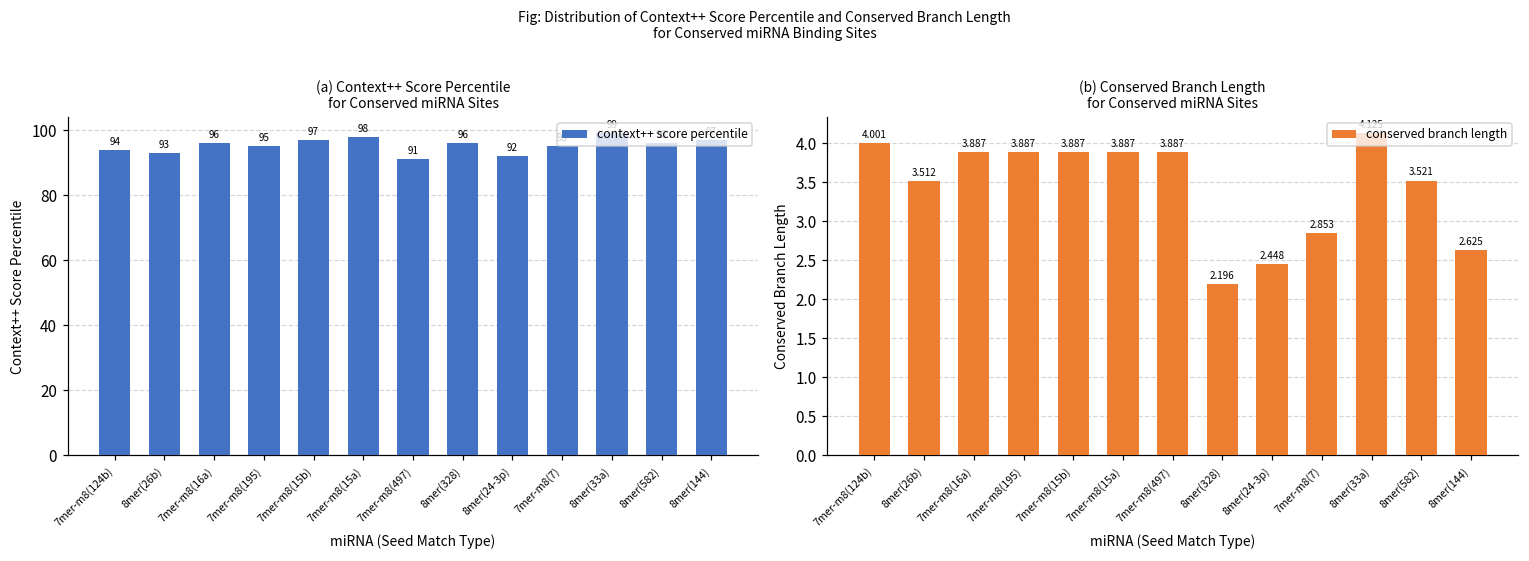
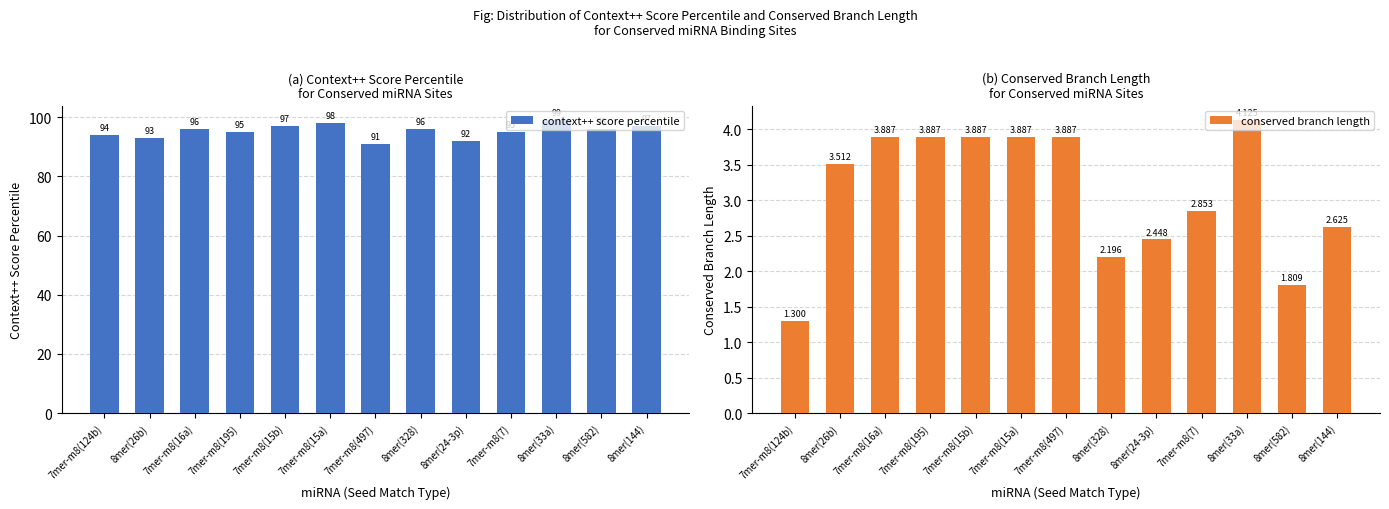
  {
    "(a) Context++ Score Percentile for Conserved miRNA Sites": {
      "7mer-m8(124b)": 94,
      "8mer(26b)": 93,
      "7mer-m8(16a)": 96,
      "7mer-m8(195)": 95,
      "7mer-m8(15b)": 97,
      "7mer-m8(15a)": 98,
      "7mer-m8(497)": 91,
      "8mer(328)": 96,
      "8mer(24-3p)": 92
    },
    "(b) Conserved Branch Length for Conserved miRNA Sites": {
-     "7mer-m8(124b)": 4.001,
+     "7mer-m8(124b)": 1.300,
      "8mer(26b)": 3.512,
      "7mer-m8(16a)": 3.887,
      "7mer-m8(195)": 3.887,
      "7mer-m8(15b)": 3.887,
      "7mer-m8(15a)": 3.887,
      "7mer-m8(497)": 3.887,
      "8mer(328)": 2.196,
      "8mer(24-3p)": 2.448,
      "7mer-m8(7)": 2.853,
-     "8mer(582)": 3.521,
+     "8mer(582)": 1.809,
      "8mer(144)": 2.625
    }
  }
